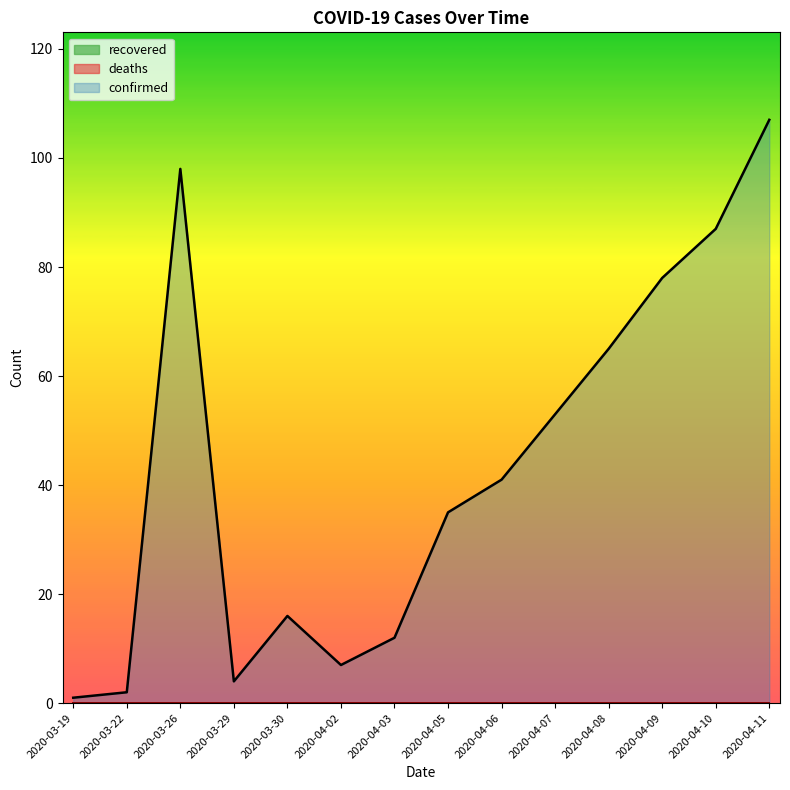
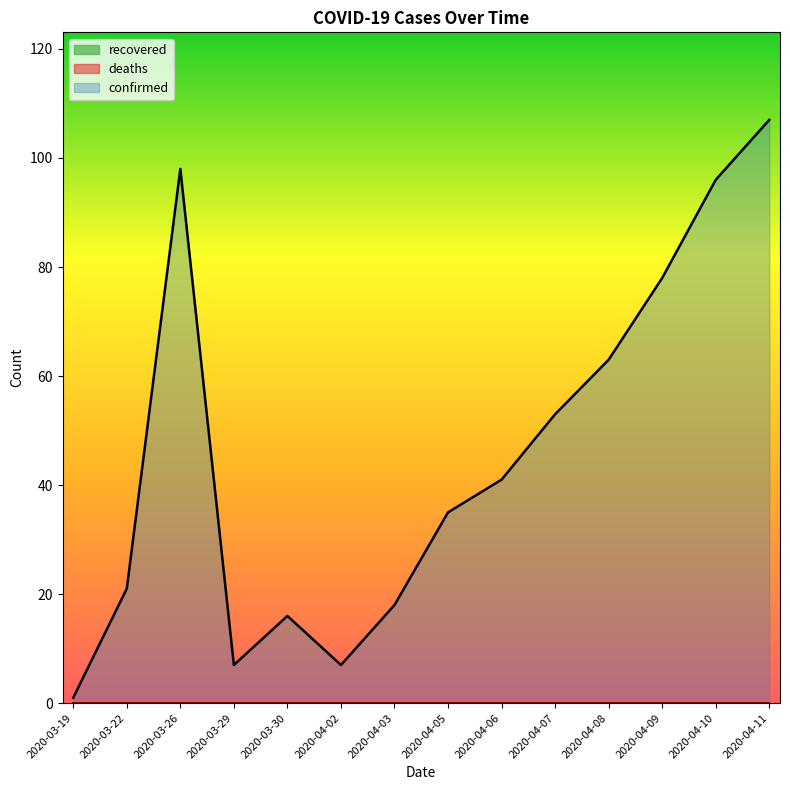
  {
    "deaths": {
      "2020-03-19": 0,
      "2020-03-22": 0,
      "2020-03-26": 0,
      "2020-03-29": 0,
      "2020-03-30": 0,
      "2020-04-02": 0,
      "2020-04-03": 0,
      "2020-04-05": 0,
      "2020-04-06": 0,
      "2020-04-07": 0,
      "2020-04-08": 0,
      "2020-04-09": 0,
      "2020-04-10": 0,
      "2020-04-11": 0
    },
    "confirmed": {
      "2020-03-19": 1,
-     "2020-03-22": 2,
+     "2020-03-22": 21,
      "2020-03-26": 98,
-     "2020-03-29": 4,
+     "2020-03-29": 7,
      "2020-03-30": 16,
      "2020-04-02": 7,
-     "2020-04-03": 12,
+     "2020-04-03": 18,
      "2020-04-05": 35,
      "2020-04-06": 41,
      "2020-04-07": 53,
-     "2020-04-08": 65,
+     "2020-04-08": 63,
      "2020-04-09": 78,
-     "2020-04-10": 87,
+     "2020-04-10": 96,
      "2020-04-11": 107
    }
  }
